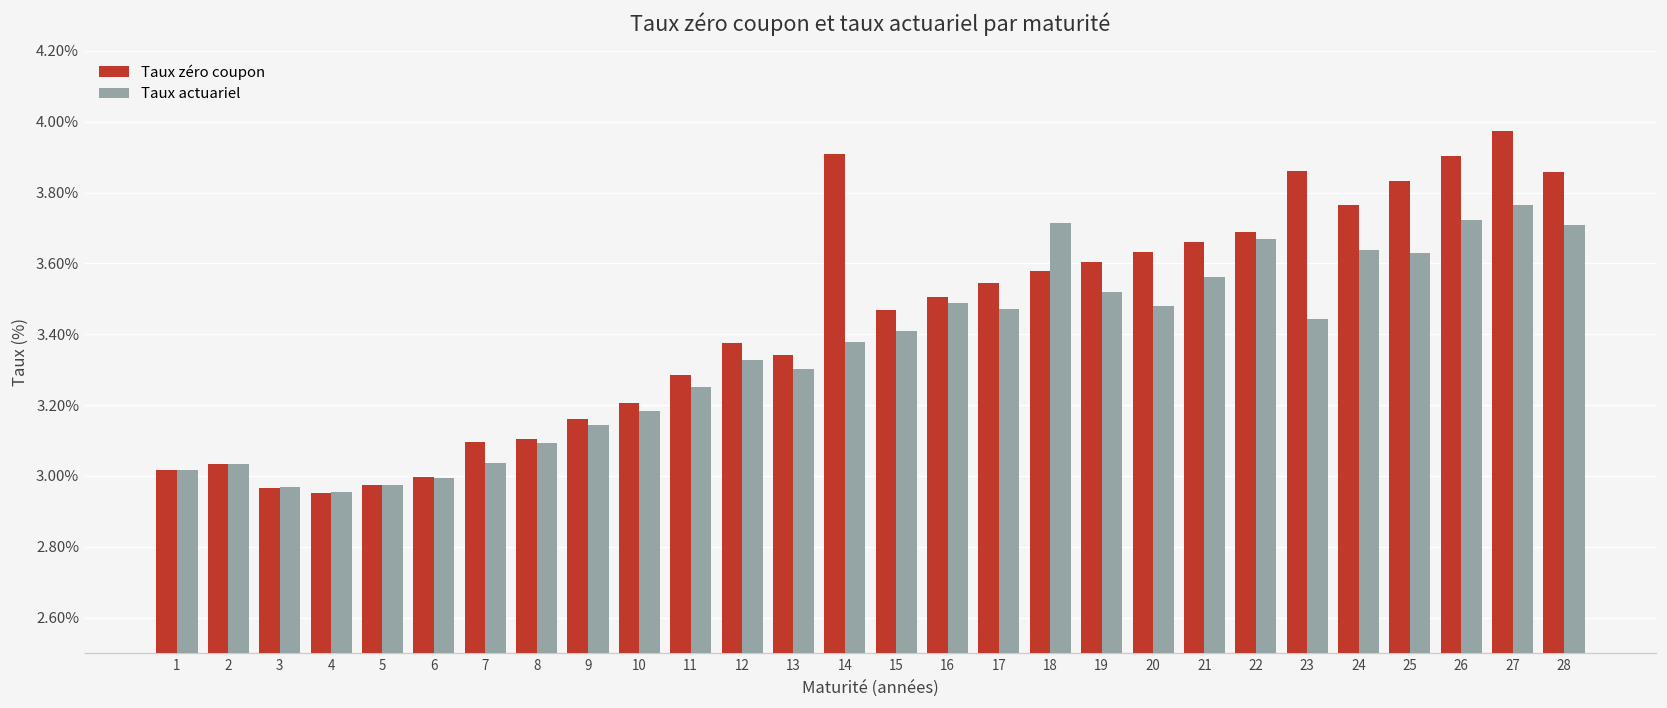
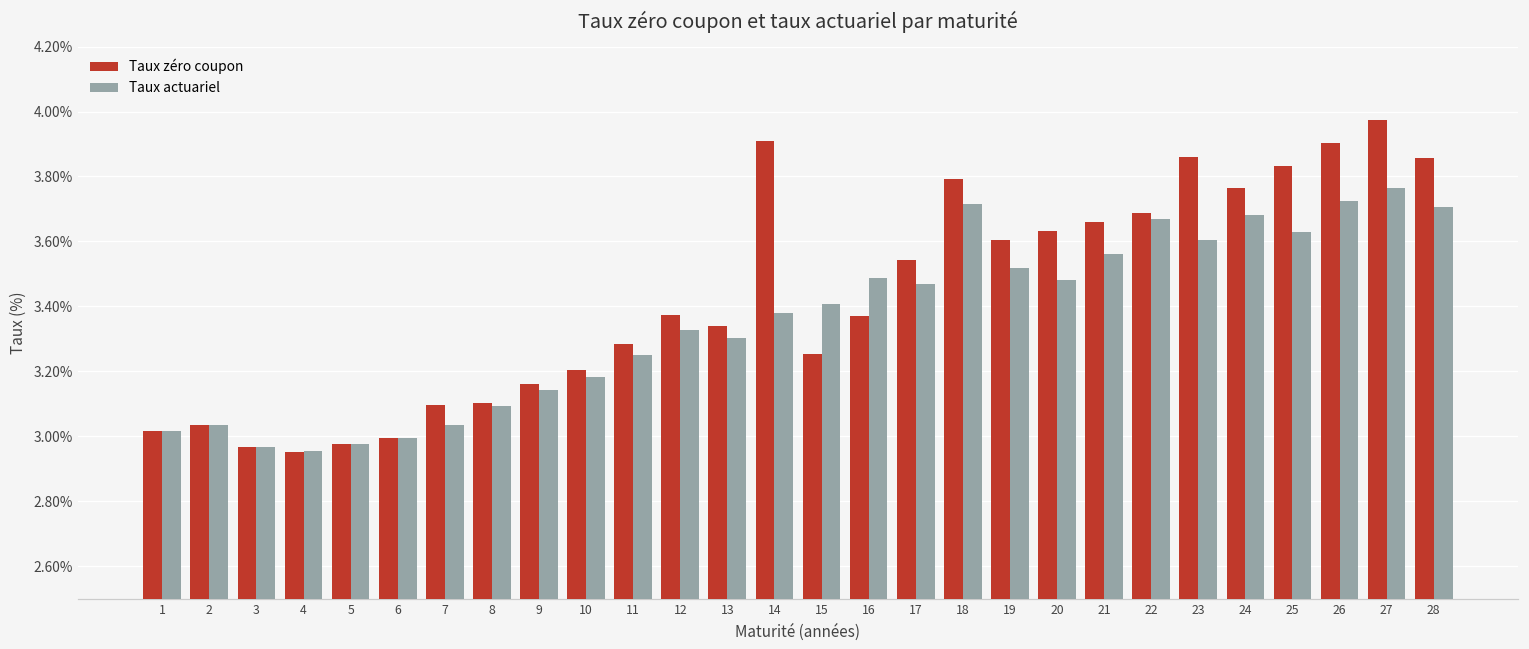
  {
    "Taux zéro coupon": {
      "1": "3.02%",
      "2": "3.03%",
      "3": "2.97%",
      "4": "2.95%",
      "5": "2.97%",
      "6": "3.00%",
      "7": "3.10%",
      "8": "3.10%",
      "9": "3.16%",
      "10": "3.21%",
      "11": "3.28%",
      "12": "3.37%",
      "13": "3.34%",
      "14": "3.91%",
-     "15": "3.47%",
-     "16": "3.50%",
+     "15": "3.25%",
+     "16": "3.37%",
      "17": "3.54%",
-     "18": "3.58%",
+     "18": "3.79%",
      "19": "3.61%",
      "20": "3.63%",
      "21": "3.66%",
      "22": "3.69%",
      "23": "3.86%",
      "24": "3.77%",
      "25": "3.83%",
      "26": "3.90%",
      "27": "3.97%",
      "28": "3.86%"
    },
    "Taux actuariel": {
      "1": "3.02%",
      "2": "3.03%",
      "3": "2.97%",
      "4": "2.95%",
      "5": "2.97%",
      "6": "3.00%",
      "7": "3.04%",
      "8": "3.09%",
      "9": "3.14%",
      "10": "3.18%",
      "11": "3.25%",
      "12": "3.33%",
      "13": "3.30%",
      "14": "3.38%",
      "15": "3.41%",
      "16": "3.49%",
      "17": "3.47%",
      "18": "3.72%",
      "19": "3.52%",
      "20": "3.48%",
      "21": "3.56%",
      "22": "3.67%",
-     "23": "3.44%",
-     "24": "3.64%",
+     "23": "3.60%",
+     "24": "3.68%",
      "25": "3.63%",
      "26": "3.72%",
      "27": "3.77%",
      "28": "3.71%"
    }
  }
